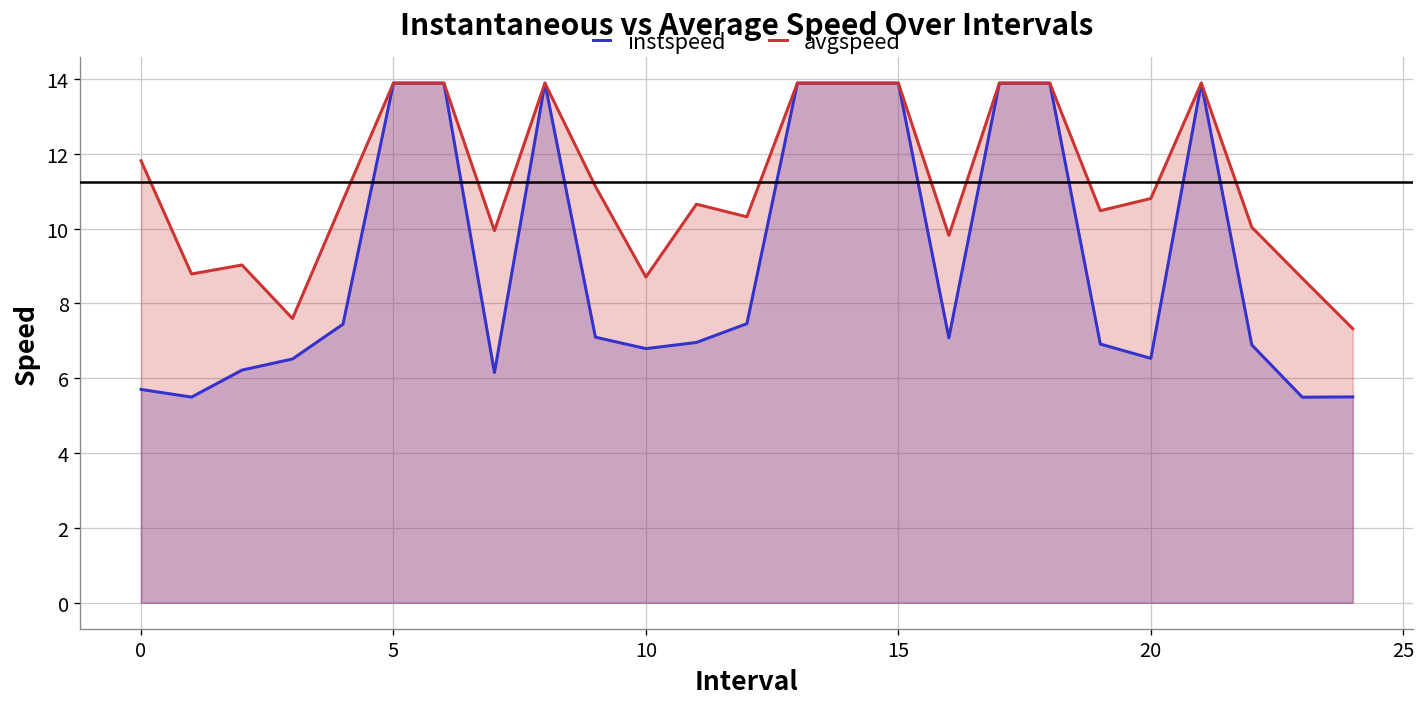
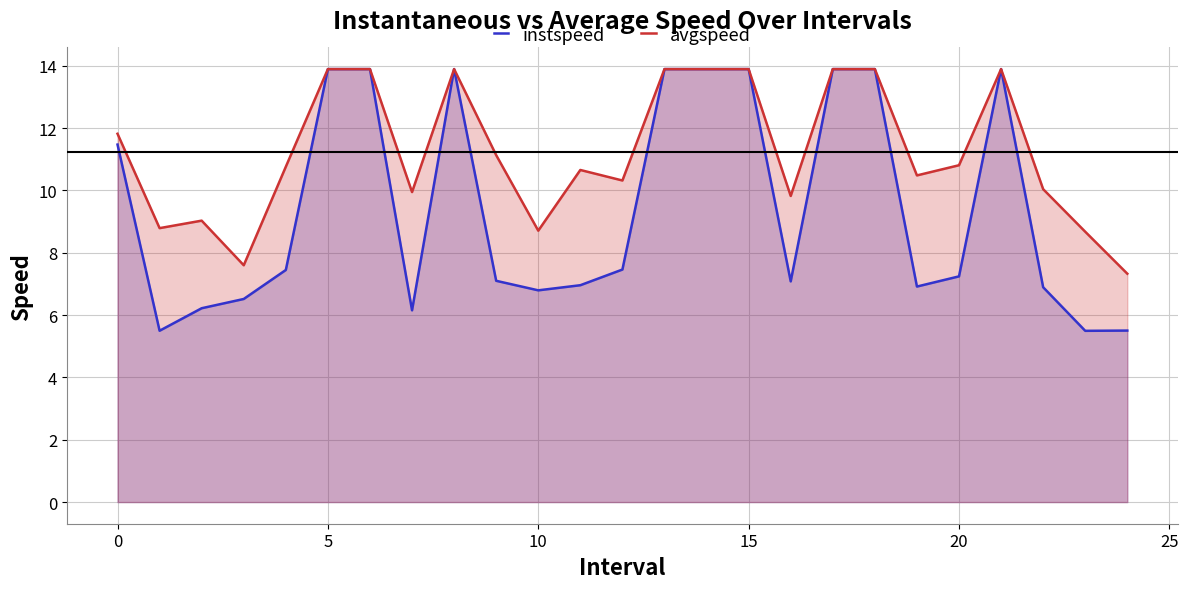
  {
    "instspeed": {
-     "0": 5.7,
+     "0": 11.5,
      "10": 6.8,
-     "20": 6.5
+     "20": 7.2
    },
    "avgspeed": {
      "0": 11.8,
      "10": 8.7,
      "20": 10.8
    }
  }
